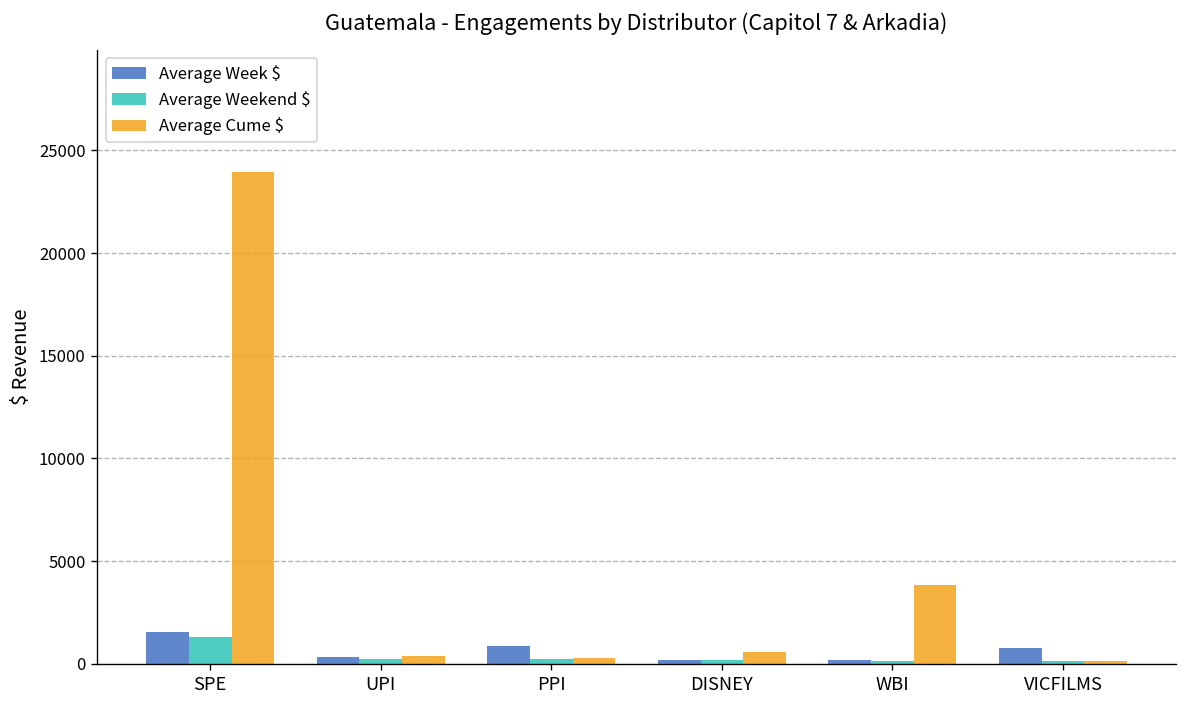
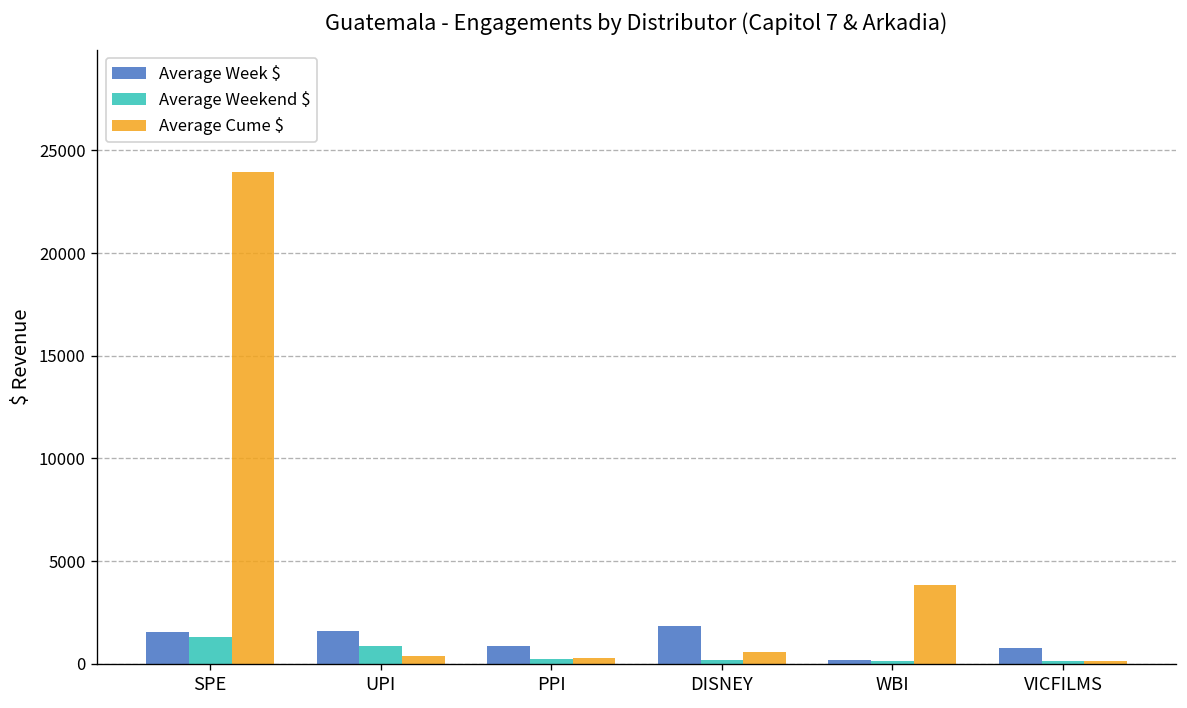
  {
    "Average Week $": {
      "SPE": 1600,
-     "UPI": 300,
+     "UPI": 1600,
      "PPI": 900,
-     "DISNEY": 200,
+     "DISNEY": 1900,
      "WBI": 200,
      "VICFILMS": 800
    },
    "Average Weekend $": {
      "SPE": 1300,
-     "UPI": 200,
+     "UPI": 900,
      "PPI": 200,
      "DISNEY": 200,
      "WBI": 200
    },
    "Average Cume $": {
      "SPE": 23900,
      "UPI": 400,
      "PPI": 300,
      "DISNEY": 600,
      "WBI": 3800
    }
  }
